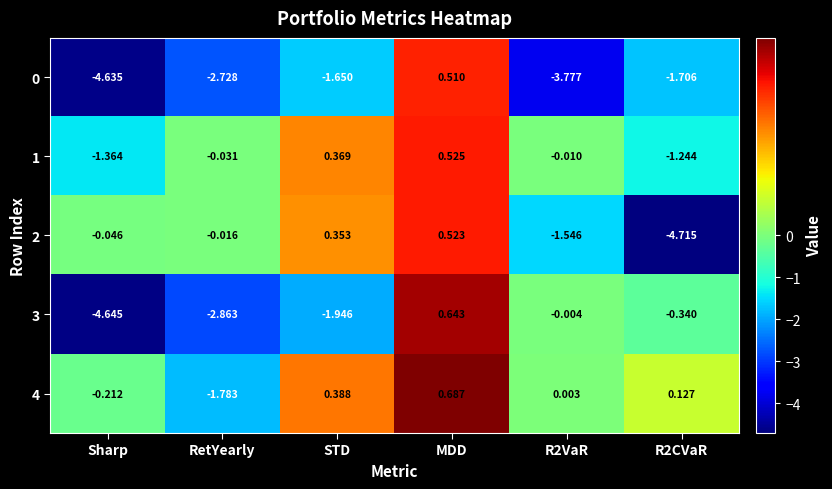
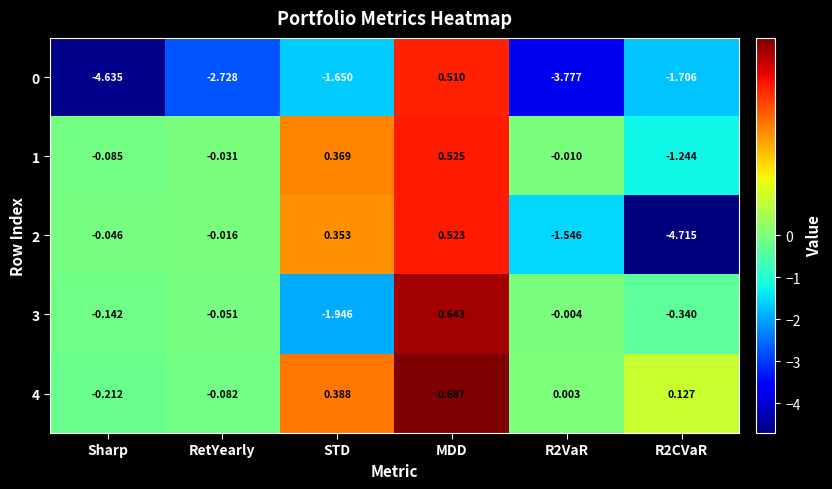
  {
    "0": {
      "Sharp": -4.635,
      "RetYearly": -2.728,
      "STD": -1.650,
      "MDD": 0.510,
      "R2VaR": -3.777,
      "R2CVaR": -1.706
    },
    "1": {
-     "Sharp": -1.364,
+     "Sharp": -0.085,
      "RetYearly": -0.031,
      "STD": 0.369,
      "MDD": 0.525,
      "R2VaR": -0.010,
      "R2CVaR": -1.244
    },
    "2": {
      "Sharp": -0.046,
      "RetYearly": -0.016,
      "STD": 0.353,
      "MDD": 0.523,
      "R2VaR": -1.546,
      "R2CVaR": -4.715
    },
    "3": {
-     "Sharp": -4.645,
-     "RetYearly": -2.863,
+     "Sharp": -0.142,
+     "RetYearly": -0.051,
      "STD": -1.946,
      "MDD": 0.643,
      "R2VaR": -0.004,
      "R2CVaR": -0.340
    },
    "4": {
      "Sharp": -0.212,
-     "RetYearly": -1.783,
+     "RetYearly": -0.082,
      "STD": 0.388,
      "MDD": 0.687,
      "R2VaR": 0.003,
      "R2CVaR": 0.127
    }
  }
